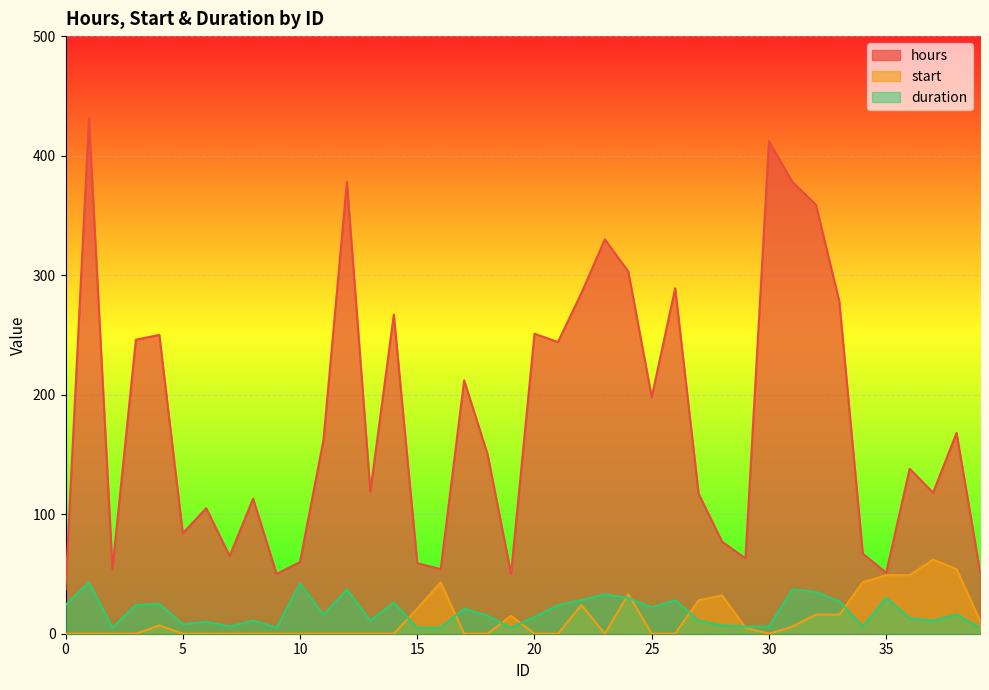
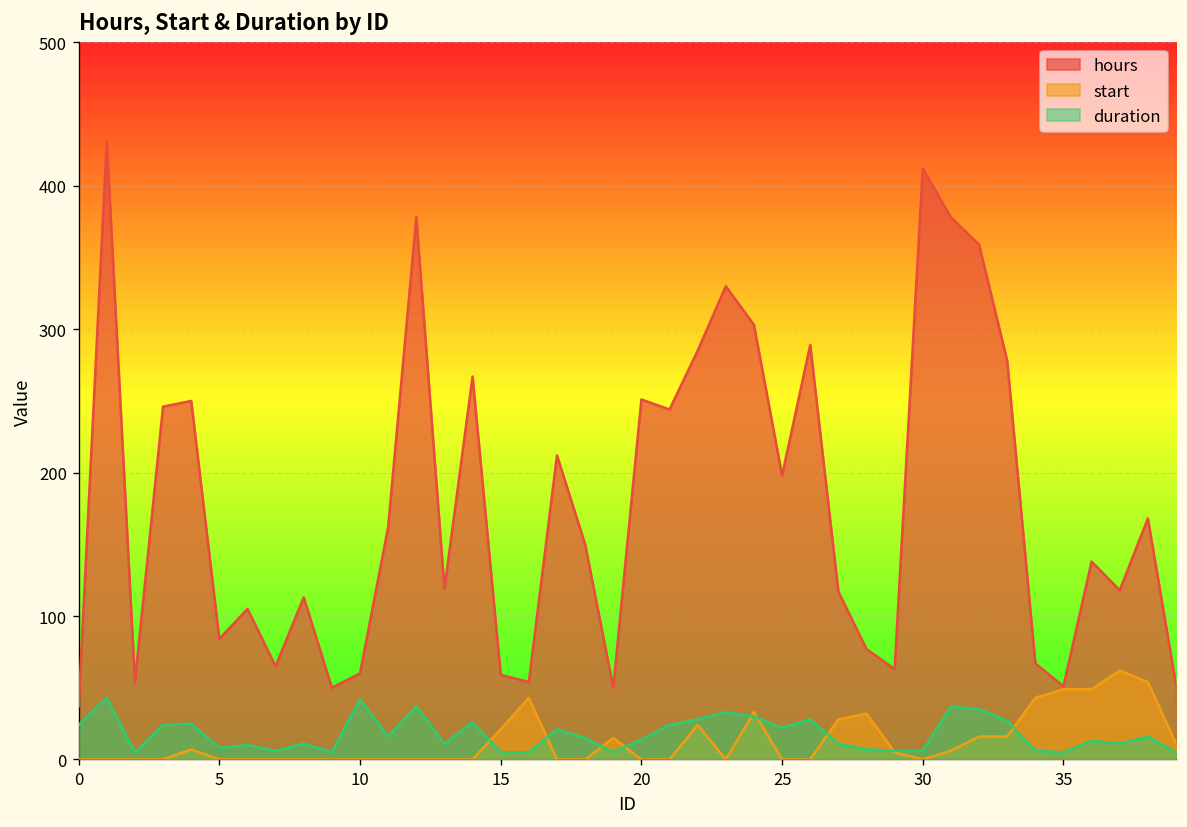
  {
    "hours": {
      "0": 37,
      "5": 84,
      "10": 60,
      "15": 59,
      "20": 251,
      "25": 198,
      "30": 412
    },
    "start": {
      "0": 0,
      "5": 0,
      "10": 0,
      "15": 21,
      "20": 0,
      "25": 0,
      "30": 0
    },
    "duration": {
      "0": 24,
      "5": 8,
      "10": 42,
      "15": 5,
      "20": 14,
      "25": 22,
      "30": 6,
-     "35": 30
+     "35": 5
    }
  }
